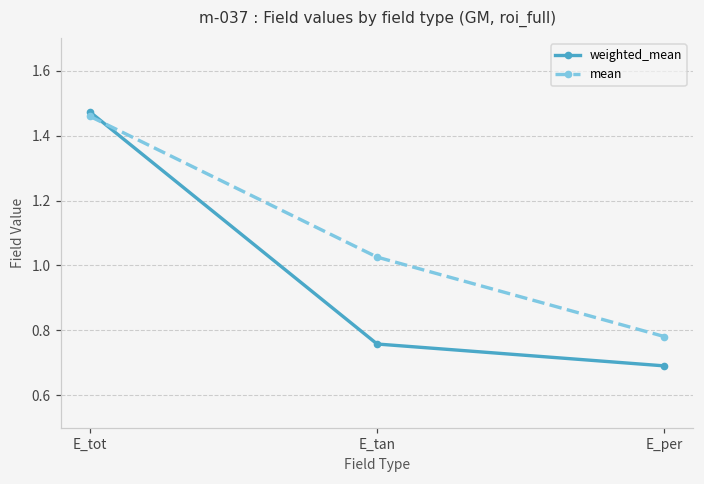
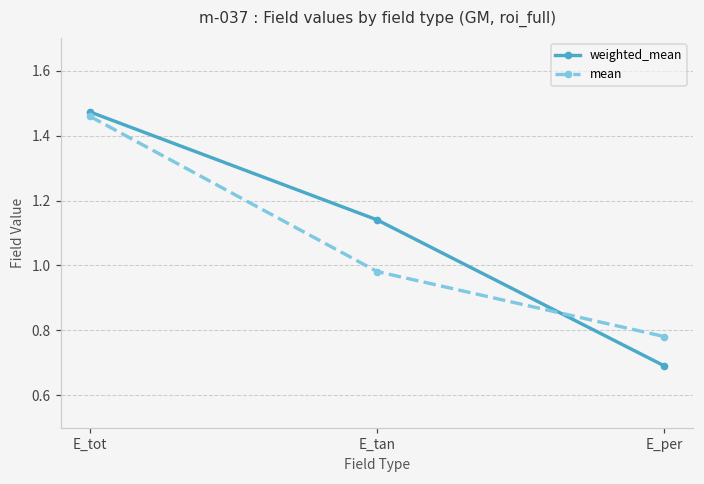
  {
    "weighted_mean": {
      "E_tot": 1.47,
-     "E_tan": 0.76,
+     "E_tan": 1.14,
      "E_per": 0.69
    },
    "mean": {
      "E_tot": 1.46,
-     "E_tan": 1.03,
+     "E_tan": 0.98,
      "E_per": 0.78
    }
  }
